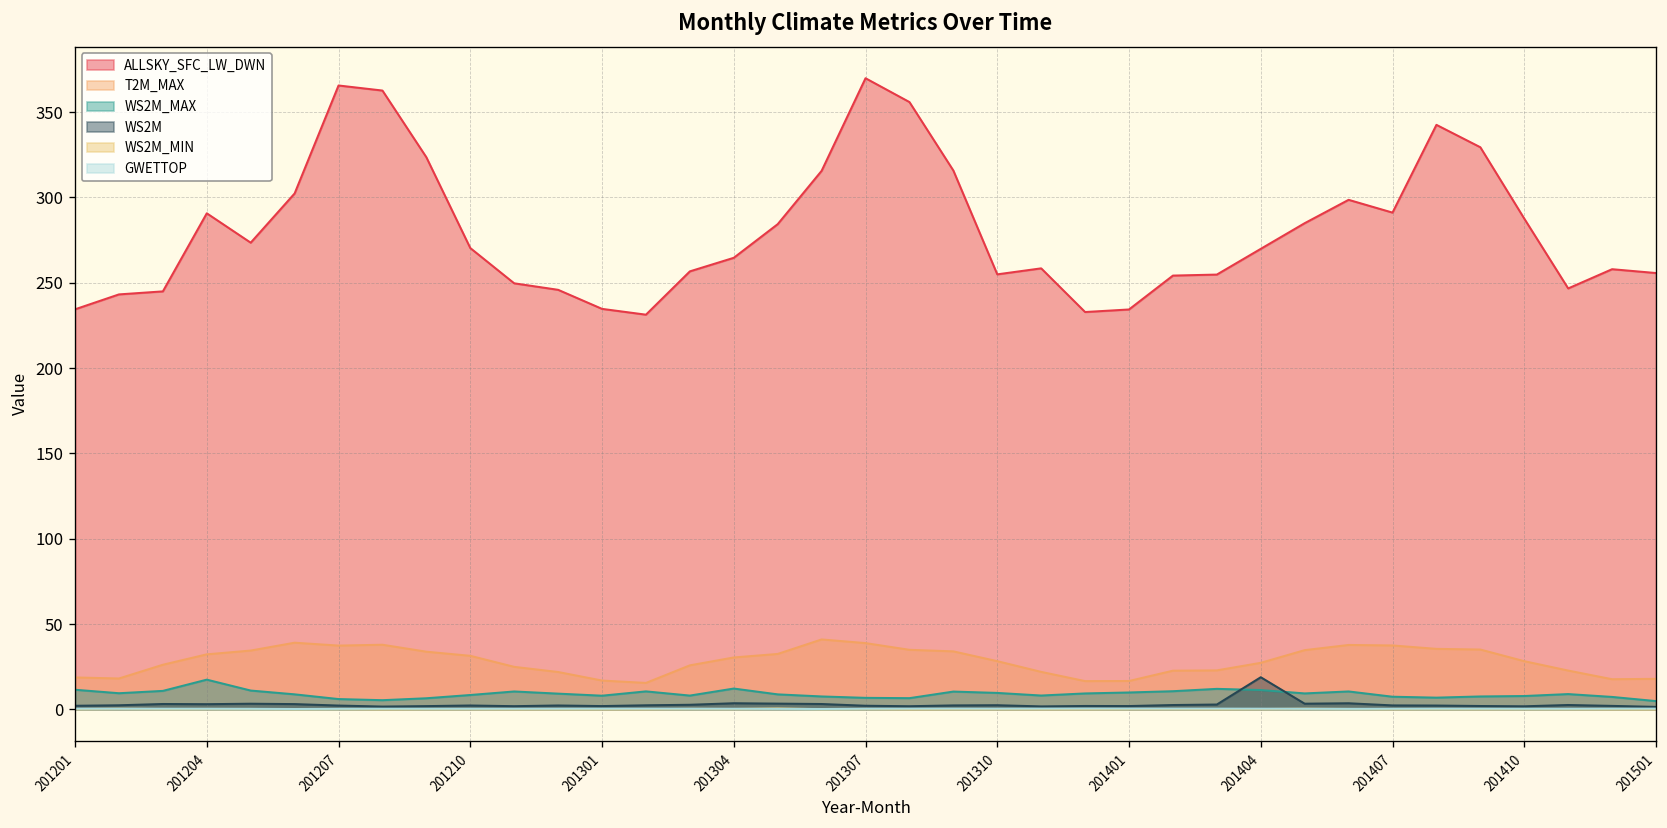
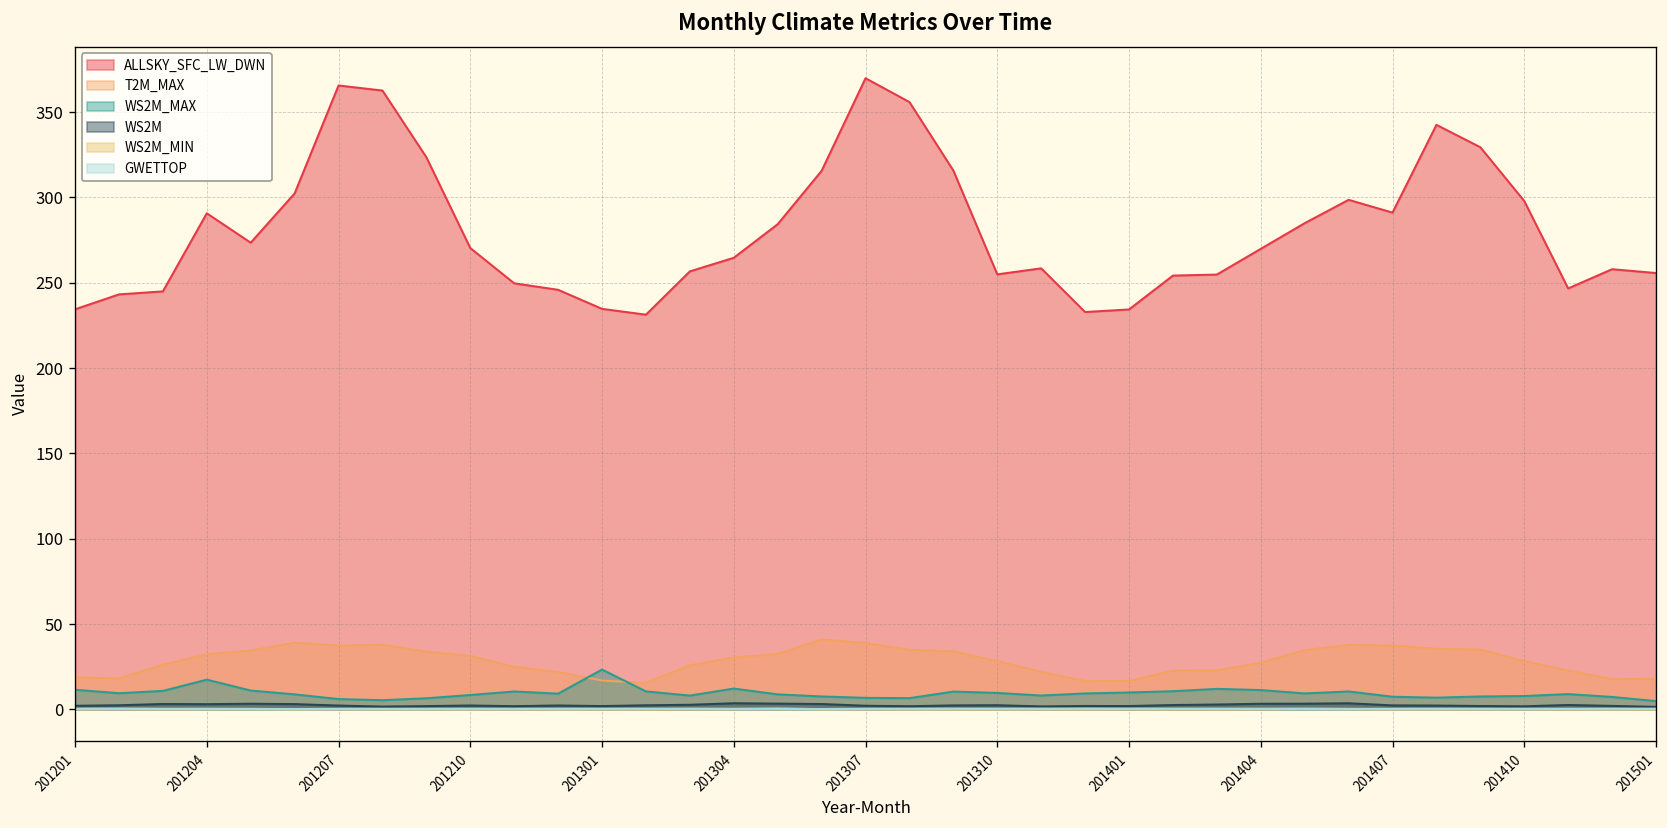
  {
    "ALLSKY_SFC_LW_DWN": {
      "201201": 234,
      "201204": 291,
      "201207": 366,
      "201210": 270,
      "201301": 235,
      "201304": 265,
      "201307": 370,
      "201310": 255,
      "201401": 234,
      "201404": 270,
      "201407": 291,
-     "201410": 288,
+     "201410": 298,
      "201501": 256
    },
    "WS2M_MAX": {
      "201201": 11,
      "201204": 17,
      "201207": 6,
      "201210": 8,
-     "201301": 8,
+     "201301": 23,
      "201304": 12,
      "201307": 7,
      "201310": 10,
      "201401": 10,
      "201404": 11,
      "201407": 7,
      "201410": 8,
      "201501": 5
    },
    "WS2M": {
      "201204": 3,
      "201207": 2,
      "201210": 2,
      "201304": 4,
      "201310": 2,
-     "201404": 19,
+     "201404": 3,
      "201407": 2
    }
  }
